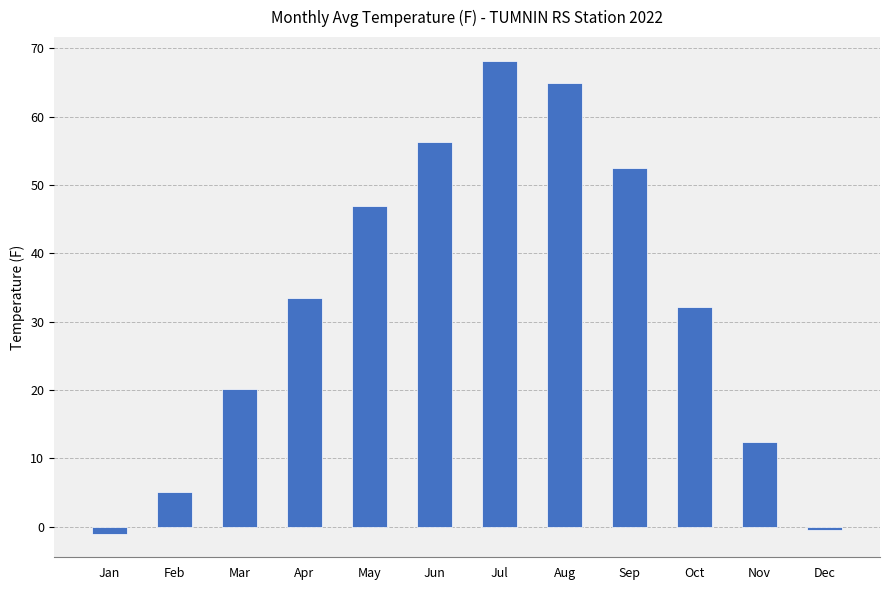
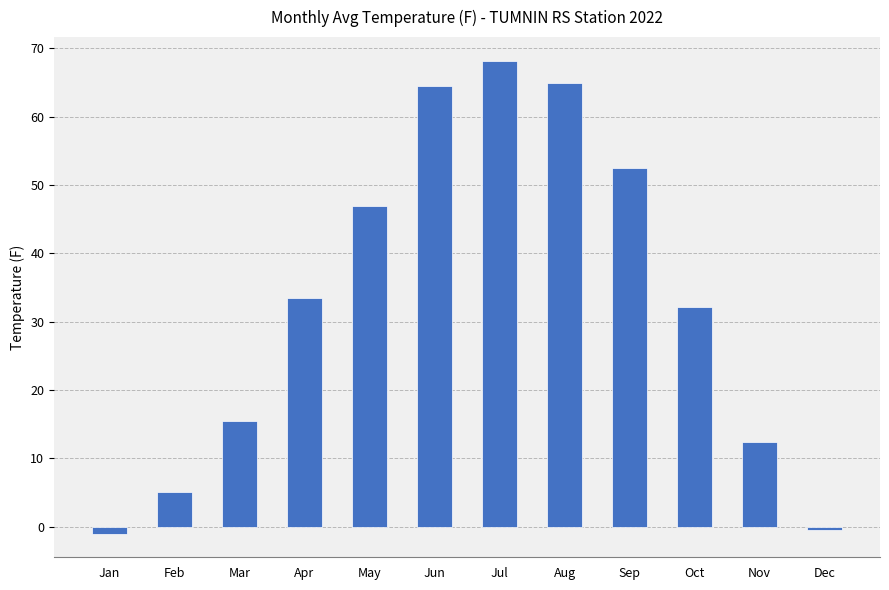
  {
    "Jan": -1,
    "Feb": 5,
-   "Mar": 20,
+   "Mar": 16,
    "Apr": 34,
    "May": 47,
-   "Jun": 56,
+   "Jun": 65,
    "Jul": 68,
    "Aug": 65,
    "Sep": 53,
    "Oct": 32,
    "Nov": 12,
    "Dec": -1
  }
